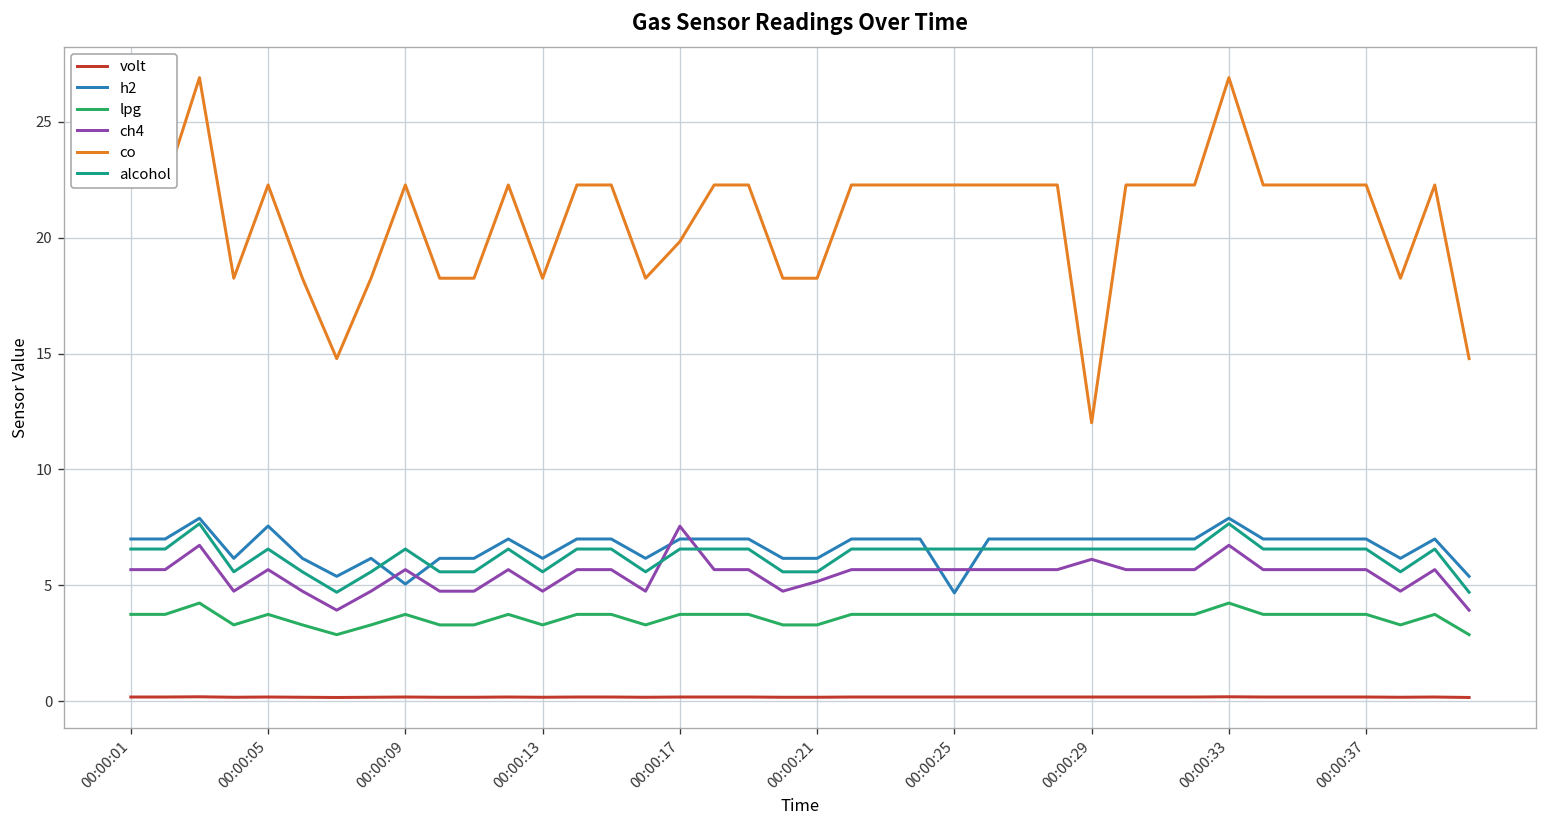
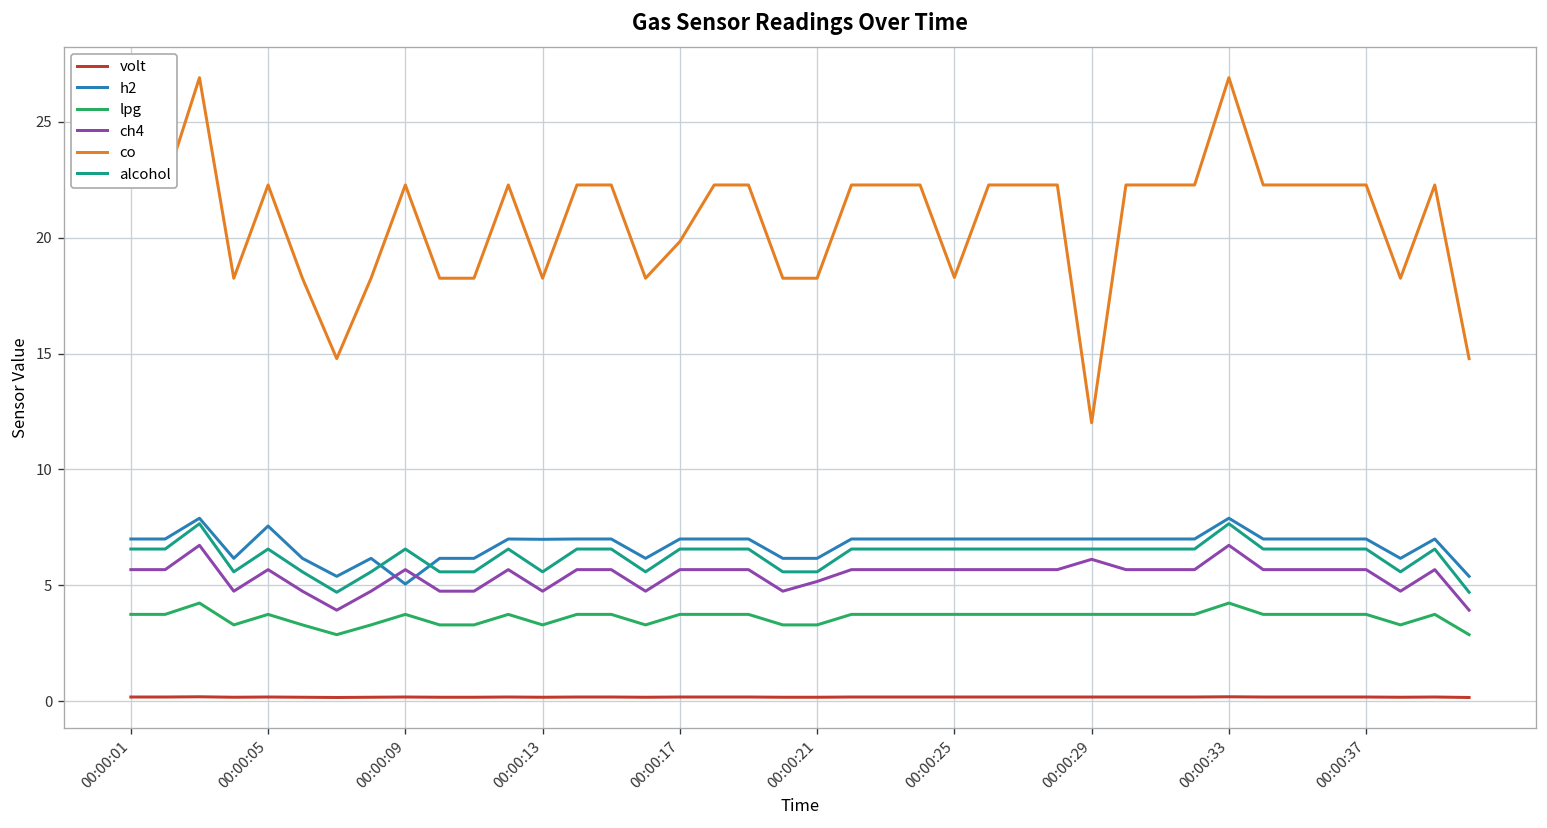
  {
    "volt": {
      "00:00:01": 0.2,
      "00:00:05": 0.2,
      "00:00:09": 0.2,
      "00:00:13": 0.2,
      "00:00:17": 0.2,
      "00:00:21": 0.2,
      "00:00:25": 0.2,
      "00:00:29": 0.2,
      "00:00:33": 0.2,
      "00:00:37": 0.2
    },
    "h2": {
      "00:00:01": 7.0,
      "00:00:05": 7.6,
      "00:00:09": 5.1,
-     "00:00:13": 6.2,
+     "00:00:13": 7.0,
      "00:00:17": 7.0,
      "00:00:21": 6.2,
-     "00:00:25": 4.7,
+     "00:00:25": 7.0,
      "00:00:29": 7.0,
      "00:00:33": 7.9,
      "00:00:37": 7.0
    },
    "ch4": {
      "00:00:01": 5.7,
      "00:00:05": 5.7,
      "00:00:09": 5.7,
      "00:00:13": 4.7,
-     "00:00:17": 7.6,
+     "00:00:17": 5.7,
      "00:00:21": 5.2,
      "00:00:25": 5.7,
      "00:00:29": 6.1,
      "00:00:33": 6.7,
      "00:00:37": 5.7
    },
    "co": {
      "00:00:05": 22.3,
      "00:00:09": 22.3,
      "00:00:13": 18.3,
      "00:00:17": 19.8,
      "00:00:21": 18.3,
-     "00:00:25": 22.3,
+     "00:00:25": 18.3,
      "00:00:29": 12.0,
      "00:00:33": 26.9,
      "00:00:37": 22.3
    }
  }
